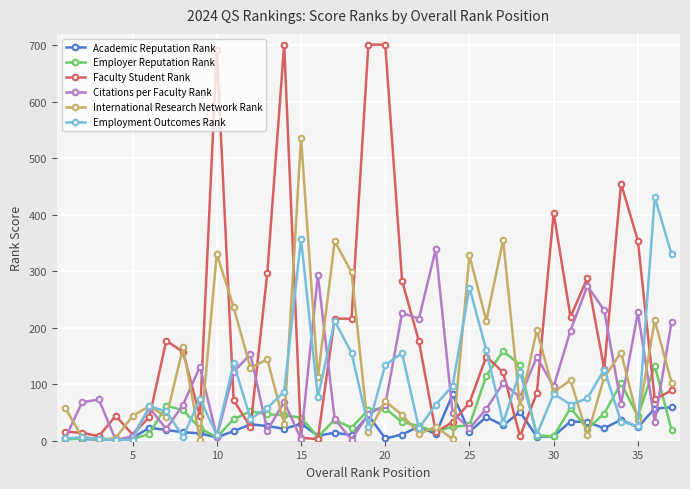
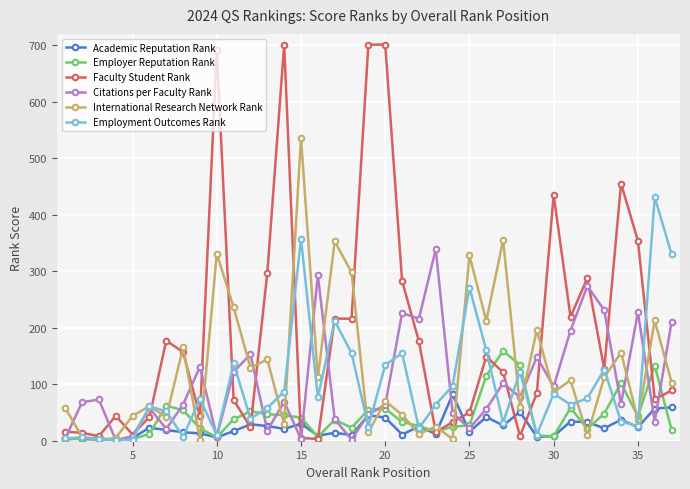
  {
    "Academic Reputation Rank": {
      "15": 30,
-     "20": 0,
+     "20": 40,
      "25": 20
    },
    "Employer Reputation Rank": {
      "15": 40,
      "20": 60,
      "25": 30,
      "35": 40
    },
    "Faculty Student Rank": {
      "20": 700,
-     "25": 70,
-     "30": 400,
+     "25": 50,
+     "30": 440,
      "35": 350
    },
    "Citations per Faculty Rank": {
      "20": 60,
      "25": 20,
      "30": 100,
      "35": 230
    },
    "International Research Network Rank": {
      "5": 40,
      "10": 330,
      "15": 540,
      "20": 70,
      "25": 330,
      "35": 40
    },
    "Employment Outcomes Rank": {
      "15": 360,
      "20": 130,
      "25": 270
    }
  }
